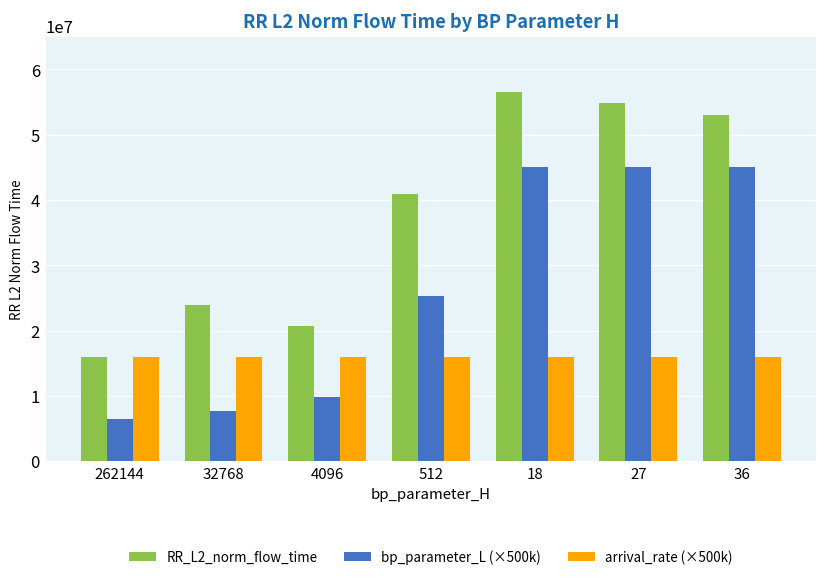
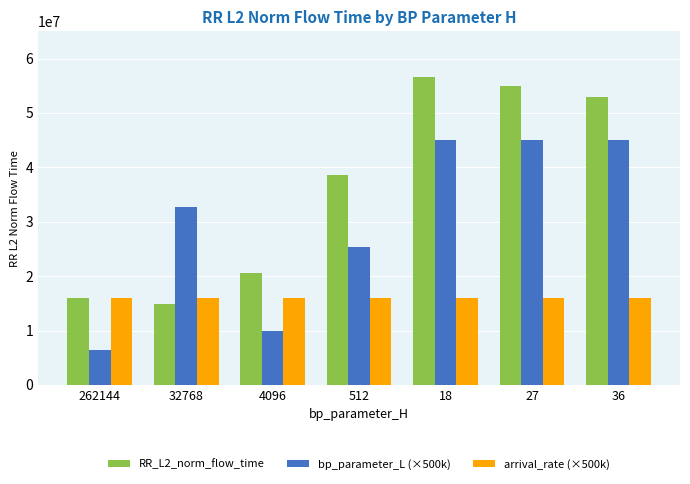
  {
    "RR_L2_norm_flow_time": {
      "262144": 16000000,
-     "32768": 24000000,
+     "32768": 15000000,
      "4096": 21000000,
-     "512": 41000000,
+     "512": 39000000,
      "18": 57000000,
      "27": 55000000,
      "36": 53000000
    },
    "bp_parameter_L (×500k)": {
      "262144": 7000000,
-     "32768": 8000000,
+     "32768": 33000000,
      "4096": 10000000,
      "512": 25000000,
      "18": 45000000,
      "27": 45000000,
      "36": 45000000
    },
    "arrival_rate (×500k)": {
      "262144": 16000000,
      "32768": 16000000,
      "4096": 16000000,
      "512": 16000000,
      "18": 16000000,
      "27": 16000000,
      "36": 16000000
    }
  }
